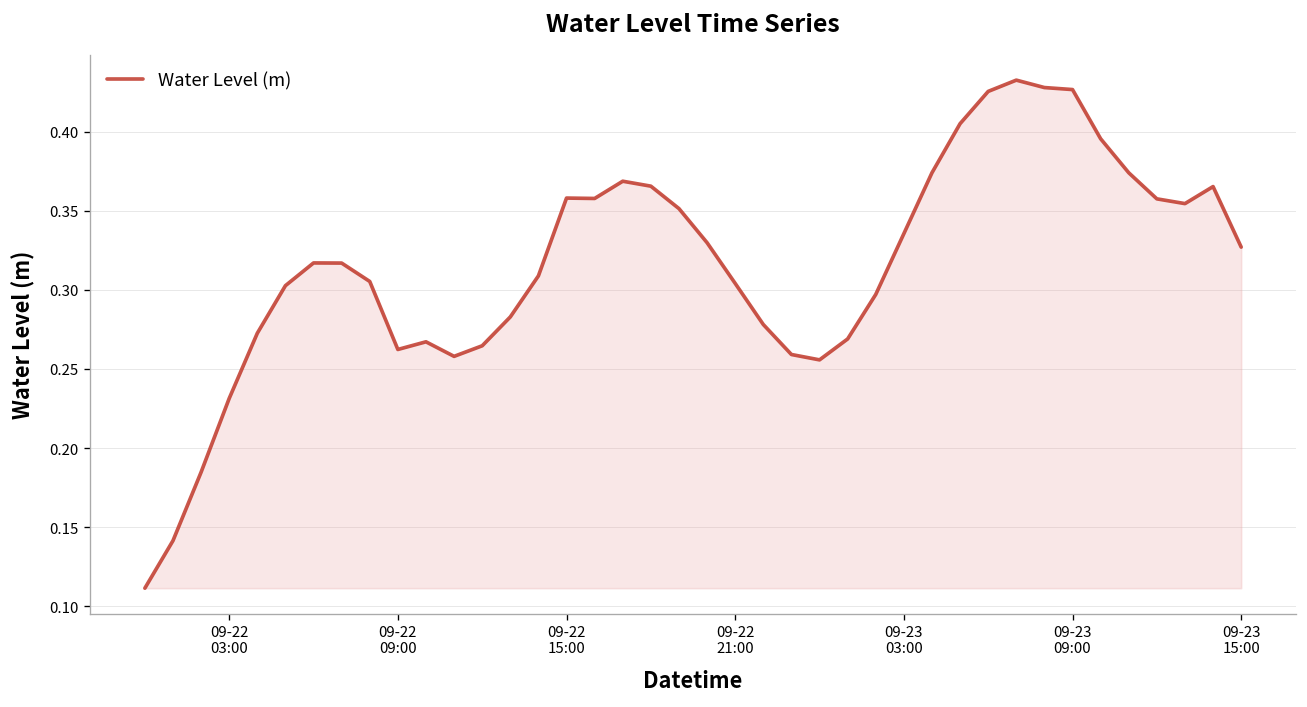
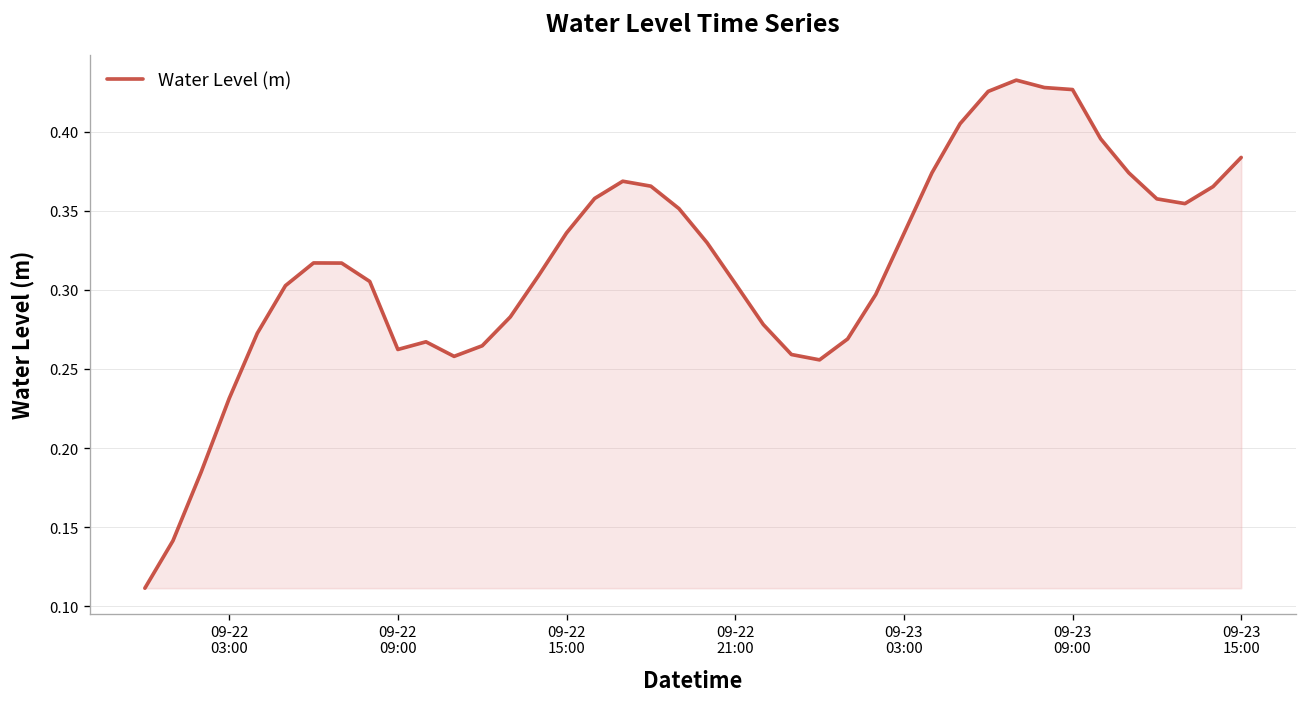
  {
    "09-22 03:00": 0.231,
    "09-22 09:00": 0.262,
-   "09-22 15:00": 0.358,
+   "09-22 15:00": 0.336,
    "09-22 21:00": 0.304,
    "09-23 03:00": 0.335,
    "09-23 09:00": 0.427,
-   "09-23 15:00": 0.327
+   "09-23 15:00": 0.384
  }
